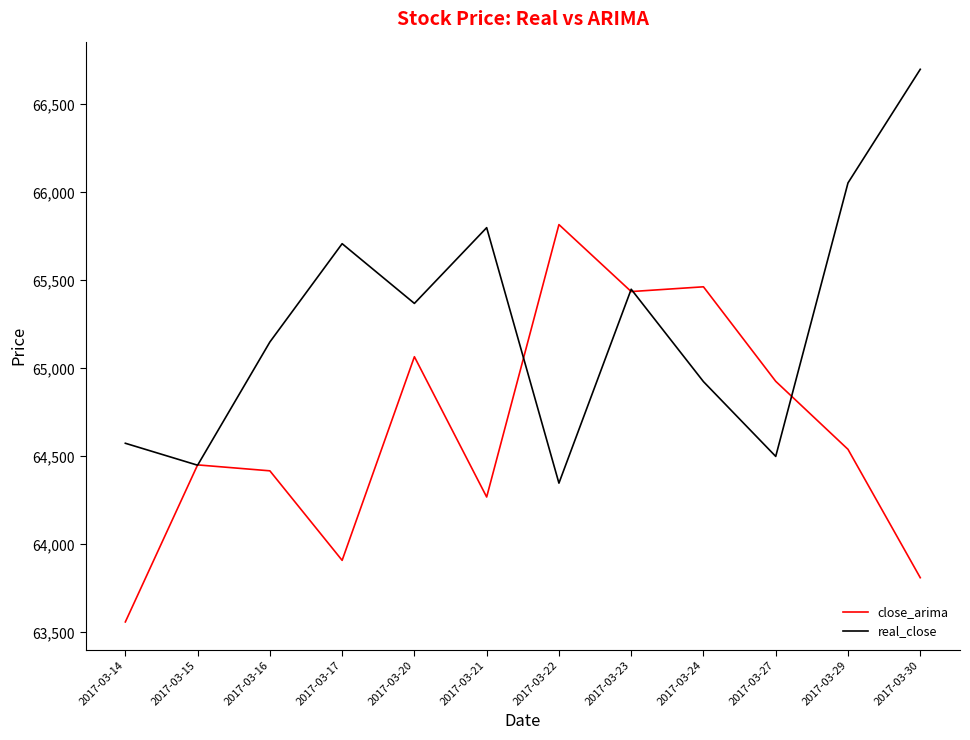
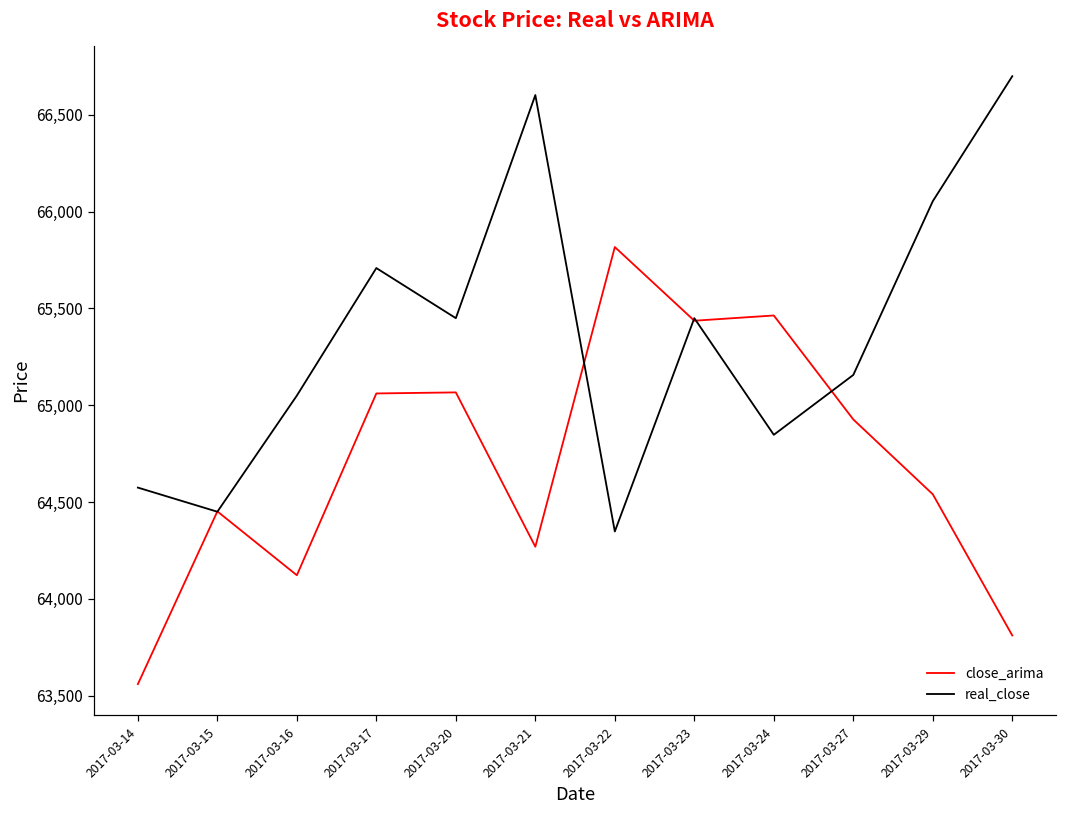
  {
    "close_arima": {
      "2017-03-14": "63,560",
-     "2017-03-16": "64,420",
-     "2017-03-17": "63,910",
+     "2017-03-16": "64,120",
+     "2017-03-17": "65,060",
      "2017-03-20": "65,070",
      "2017-03-21": "64,270",
      "2017-03-22": "65,820",
      "2017-03-24": "65,460",
      "2017-03-27": "64,930",
      "2017-03-29": "64,540",
      "2017-03-30": "63,810"
    },
    "real_close": {
      "2017-03-14": "64,570",
-     "2017-03-16": "65,150",
+     "2017-03-16": "65,050",
      "2017-03-17": "65,710",
-     "2017-03-20": "65,370",
-     "2017-03-21": "65,800",
+     "2017-03-20": "65,450",
+     "2017-03-21": "66,600",
      "2017-03-22": "64,350",
-     "2017-03-24": "64,930",
-     "2017-03-27": "64,500",
+     "2017-03-24": "64,850",
+     "2017-03-27": "65,160",
      "2017-03-29": "66,050",
      "2017-03-30": "66,700"
    }
  }
